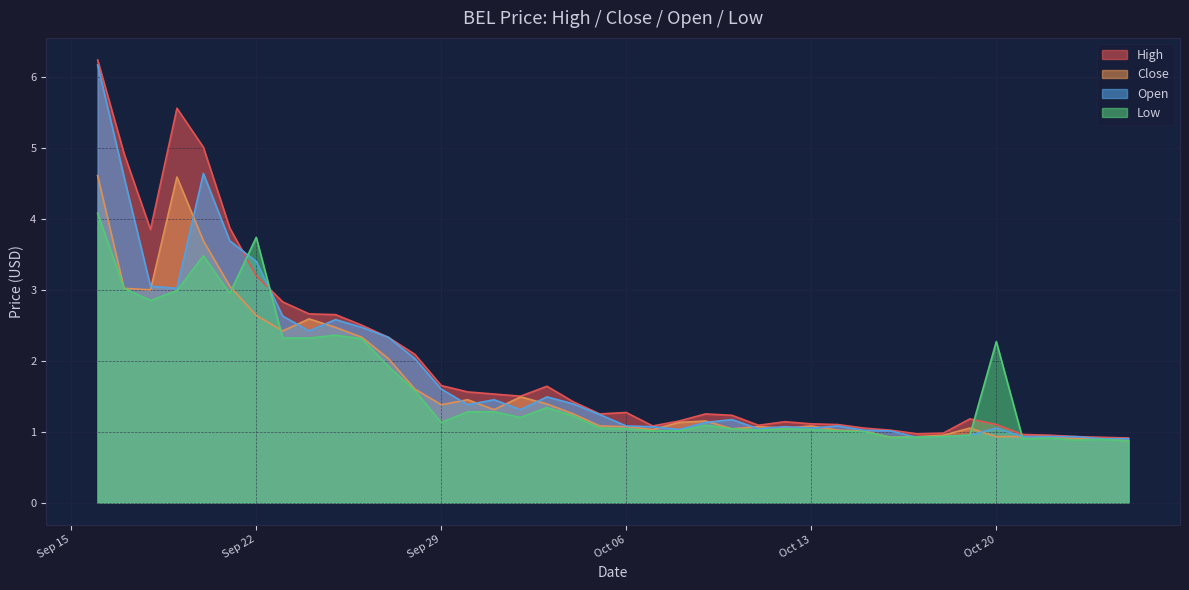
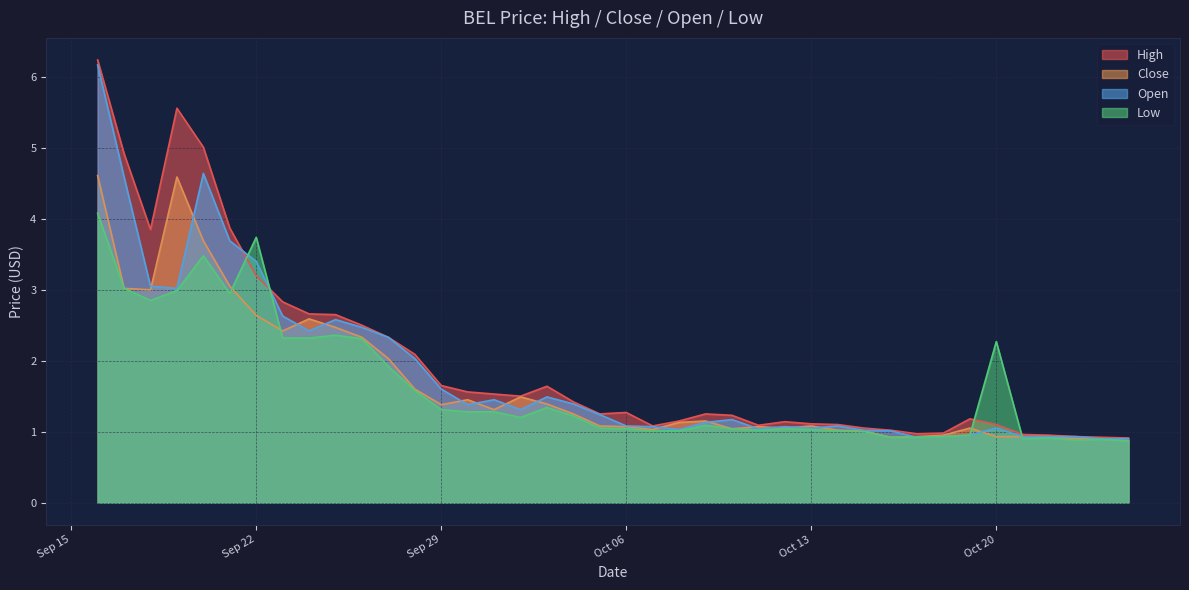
  {
    "Open": {
      "Sep 22": 3.4,
      "Sep 29": 1.6,
      "Oct 20": 1.1
    },
    "Low": {
      "Sep 22": 3.7,
-     "Sep 29": 1.1,
+     "Sep 29": 1.3,
      "Oct 20": 2.3
    }
  }
